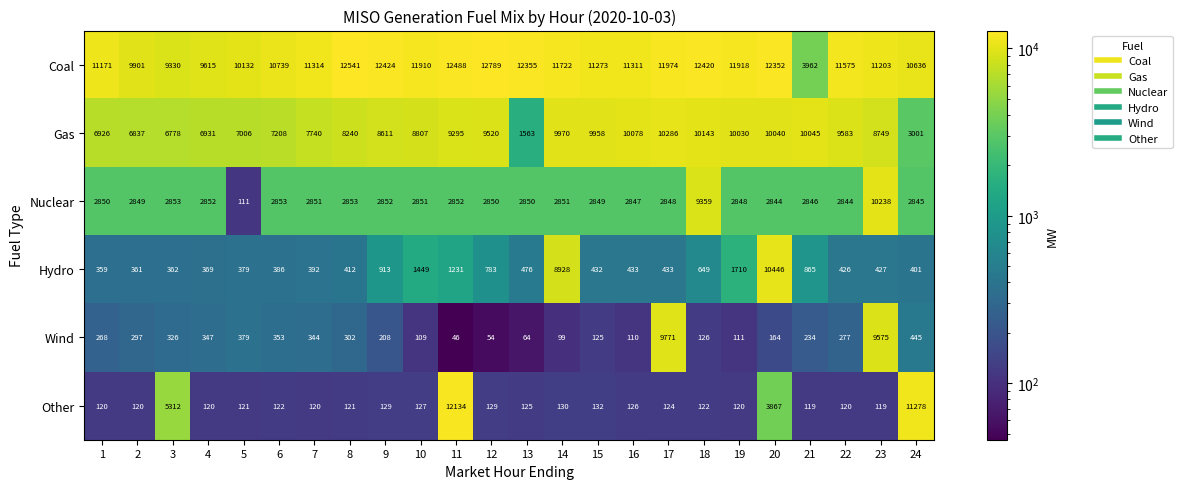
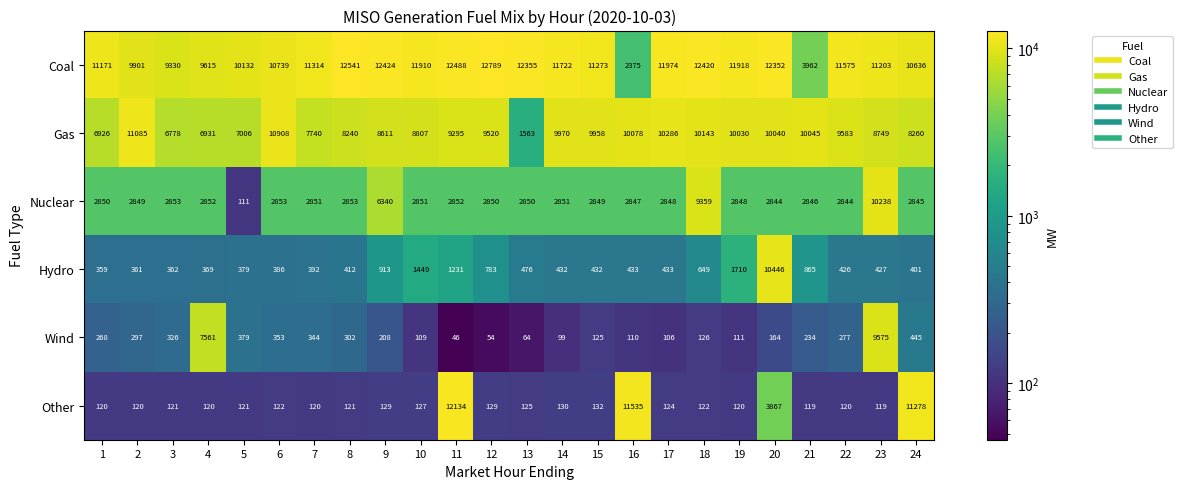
  {
    "Coal": {
      "1": 11171,
      "2": 9901,
      "3": 9330,
      "4": 9615,
      "5": 10132,
      "6": 10739,
      "7": 11314,
      "8": 12541,
      "9": 12424,
      "10": 11910,
      "11": 12488,
      "12": 12789,
      "13": 12355,
      "14": 11722,
      "15": 11273,
-     "16": 11311,
+     "16": 2375,
      "17": 11974,
      "18": 12420,
      "19": 11918,
      "20": 12352,
      "21": 3962,
      "22": 11575,
      "23": 11203,
      "24": 10636
    },
    "Gas": {
      "1": 6926,
-     "2": 6837,
+     "2": 11085,
      "3": 6778,
      "4": 6931,
      "5": 7006,
-     "6": 7208,
+     "6": 10908,
      "7": 7740,
      "8": 8240,
      "9": 8611,
      "10": 8807,
      "11": 9295,
      "12": 9520,
      "13": 1563,
      "14": 9970,
      "15": 9958,
      "16": 10078,
      "17": 10286,
      "18": 10143,
      "19": 10030,
      "20": 10040,
      "21": 10045,
      "22": 9583,
      "23": 8749,
-     "24": 3001
+     "24": 8260
    },
    "Nuclear": {
      "1": 2850,
      "2": 2849,
      "3": 2853,
      "4": 2852,
      "5": 111,
      "6": 2853,
      "7": 2851,
      "8": 2853,
-     "9": 2852,
+     "9": 6340,
      "10": 2851,
      "11": 2852,
      "12": 2850,
      "13": 2850,
      "14": 2851,
      "15": 2849,
      "16": 2847,
      "17": 2848,
      "18": 9359,
      "19": 2848,
      "20": 2844,
      "21": 2846,
      "22": 2844,
      "23": 10238,
      "24": 2845
    },
    "Hydro": {
      "1": 359,
      "2": 361,
      "3": 362,
      "4": 369,
      "5": 379,
      "6": 386,
      "7": 392,
      "8": 412,
      "9": 913,
      "10": 1449,
      "11": 1231,
      "12": 783,
      "13": 476,
-     "14": 8928,
+     "14": 432,
      "15": 432,
      "16": 433,
      "17": 433,
      "18": 649,
      "19": 1710,
      "20": 10446,
      "21": 865,
      "22": 426,
      "23": 427,
      "24": 401
    },
    "Wind": {
      "1": 268,
      "2": 297,
      "3": 326,
-     "4": 347,
+     "4": 7561,
      "5": 379,
      "6": 353,
      "7": 344,
      "8": 302,
      "9": 208,
      "10": 109,
      "11": 46,
      "12": 54,
      "13": 64,
      "14": 99,
      "15": 125,
      "16": 110,
-     "17": 9771,
+     "17": 106,
      "18": 126,
      "19": 111,
      "20": 164,
      "21": 234,
      "22": 277,
      "23": 9575,
      "24": 445
    },
    "Other": {
      "1": 120,
      "2": 120,
-     "3": 5312,
+     "3": 121,
      "4": 120,
      "5": 121,
      "6": 122,
      "7": 120,
      "8": 121,
      "9": 129,
      "10": 127,
      "11": 12134,
      "12": 129,
      "13": 125,
      "14": 130,
      "15": 132,
-     "16": 126,
+     "16": 11535,
      "17": 124,
      "18": 122,
      "19": 120,
      "20": 3867,
      "21": 119,
      "22": 120,
      "23": 119,
      "24": 11278
    }
  }
